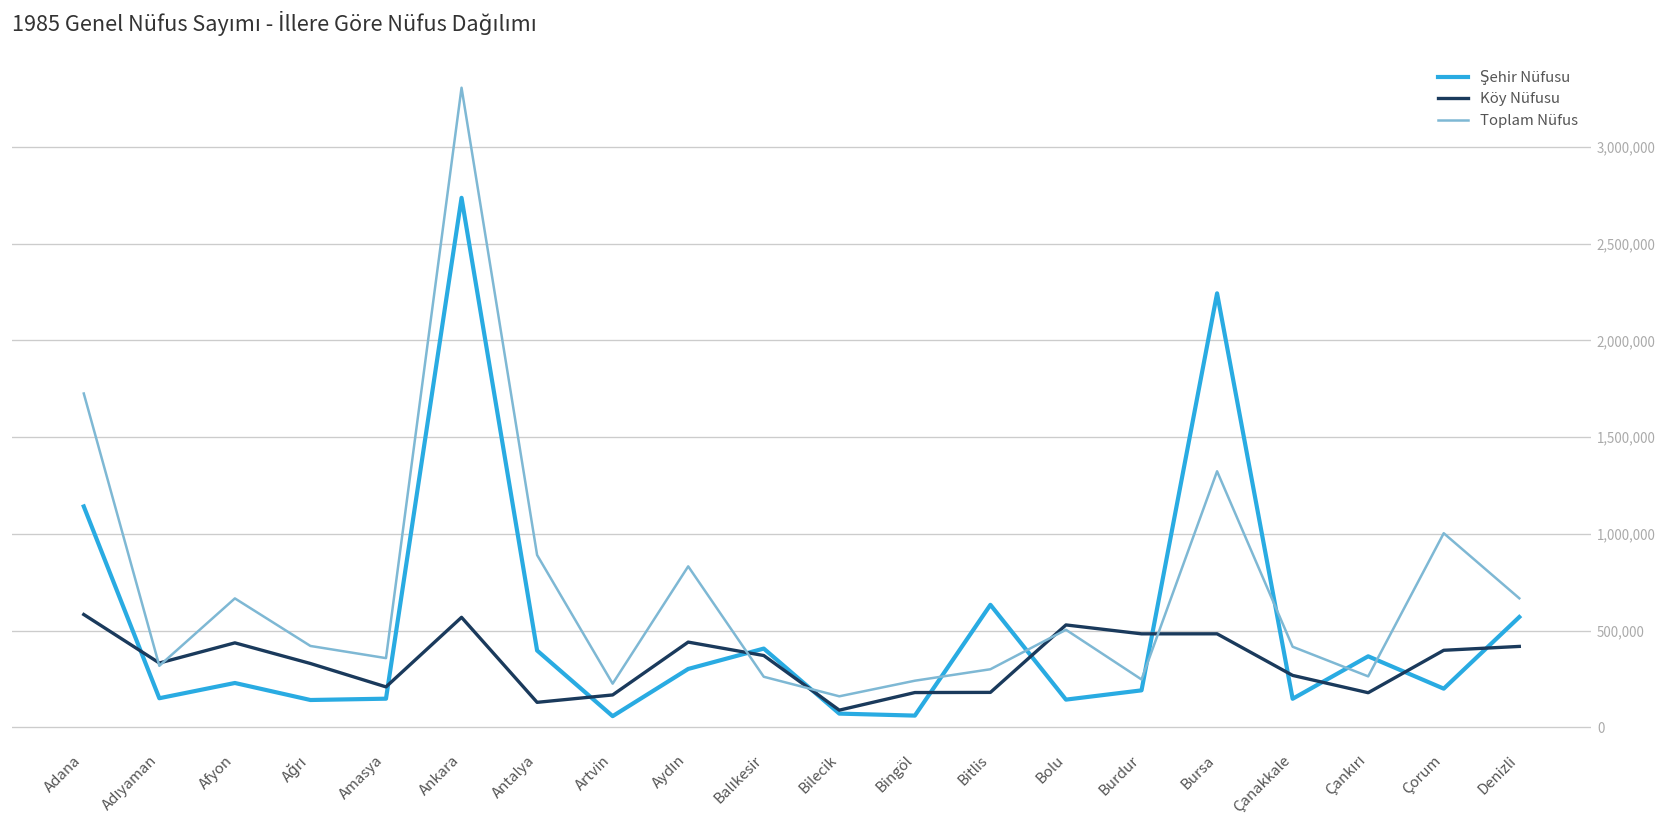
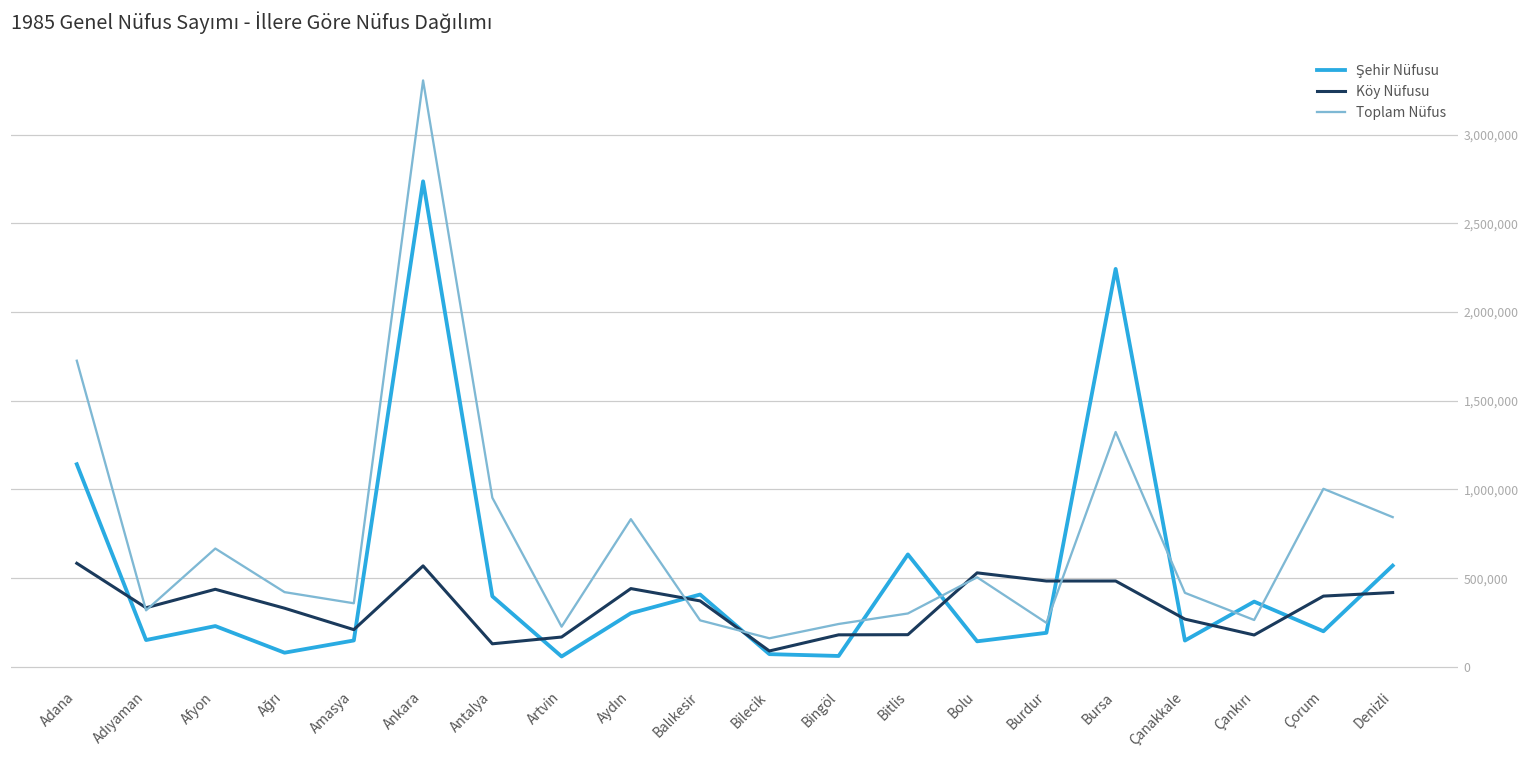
  {
    "Şehir Nüfusu": {
      "Adana": "1,140,000",
      "Adıyaman": "150,000",
      "Afyon": "230,000",
-     "Ağrı": "140,000",
+     "Ağrı": "80,000",
      "Amasya": "150,000",
      "Ankara": "2,740,000",
      "Antalya": "400,000",
      "Artvin": "60,000",
      "Aydın": "300,000",
      "Balıkesir": "410,000",
      "Bilecik": "70,000",
      "Bingöl": "60,000",
      "Bitlis": "630,000",
      "Bolu": "140,000",
      "Burdur": "190,000",
      "Bursa": "2,240,000",
      "Çanakkale": "150,000",
      "Çankırı": "370,000",
      "Çorum": "200,000",
      "Denizli": "570,000"
    },
    "Köy Nüfusu": {
      "Adana": "580,000",
      "Afyon": "440,000",
      "Ağrı": "330,000",
      "Amasya": "210,000",
      "Ankara": "570,000",
      "Antalya": "130,000",
      "Artvin": "170,000",
      "Aydın": "440,000",
      "Balıkesir": "370,000",
      "Bilecik": "90,000",
      "Bingöl": "180,000",
      "Bitlis": "180,000",
      "Bolu": "530,000",
      "Burdur": "480,000",
      "Bursa": "480,000",
      "Çanakkale": "270,000",
      "Çankırı": "180,000",
      "Çorum": "400,000",
      "Denizli": "420,000"
    },
    "Toplam Nüfus": {
      "Adana": "1,730,000",
      "Afyon": "670,000",
      "Ağrı": "420,000",
      "Amasya": "360,000",
      "Ankara": "3,310,000",
-     "Antalya": "890,000",
+     "Antalya": "950,000",
      "Artvin": "230,000",
      "Aydın": "830,000",
      "Balıkesir": "260,000",
      "Bilecik": "160,000",
      "Bingöl": "240,000",
      "Bitlis": "300,000",
      "Bolu": "500,000",
      "Burdur": "250,000",
      "Bursa": "1,320,000",
      "Çanakkale": "420,000",
      "Çankırı": "260,000",
      "Çorum": "1,000,000",
-     "Denizli": "670,000"
+     "Denizli": "840,000"
    }
  }
